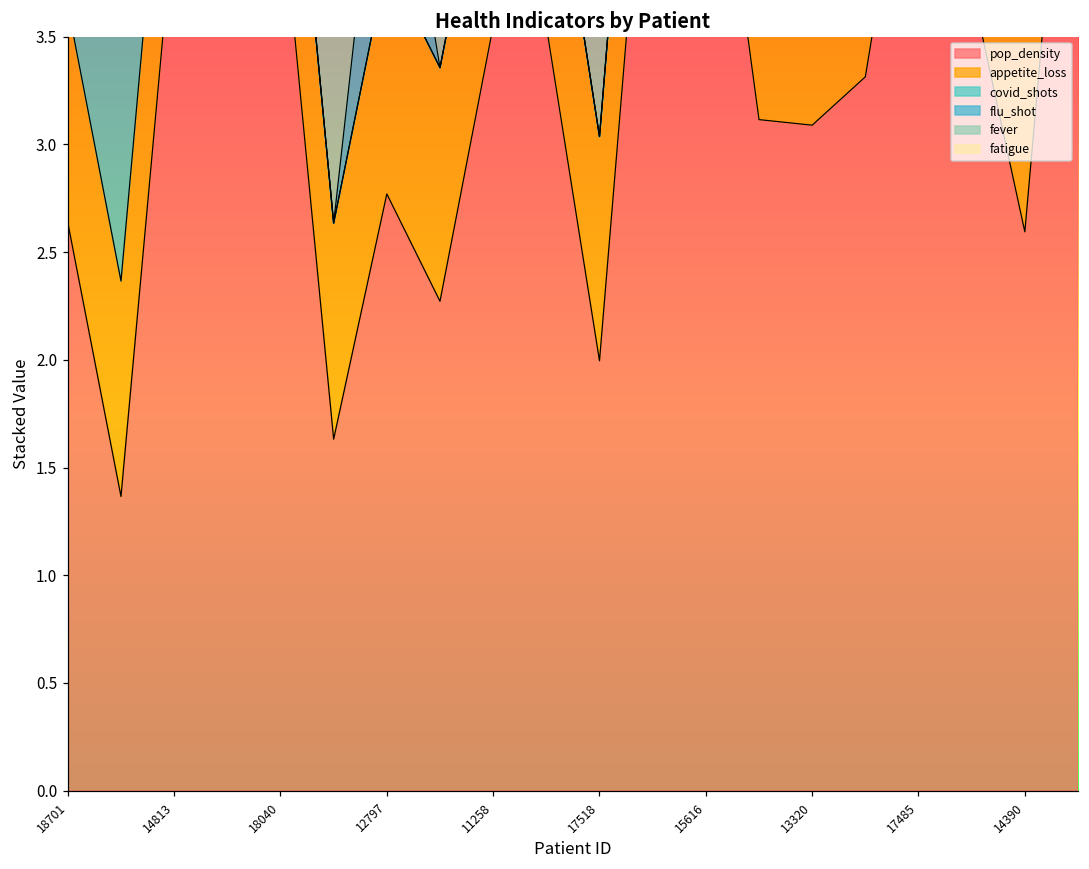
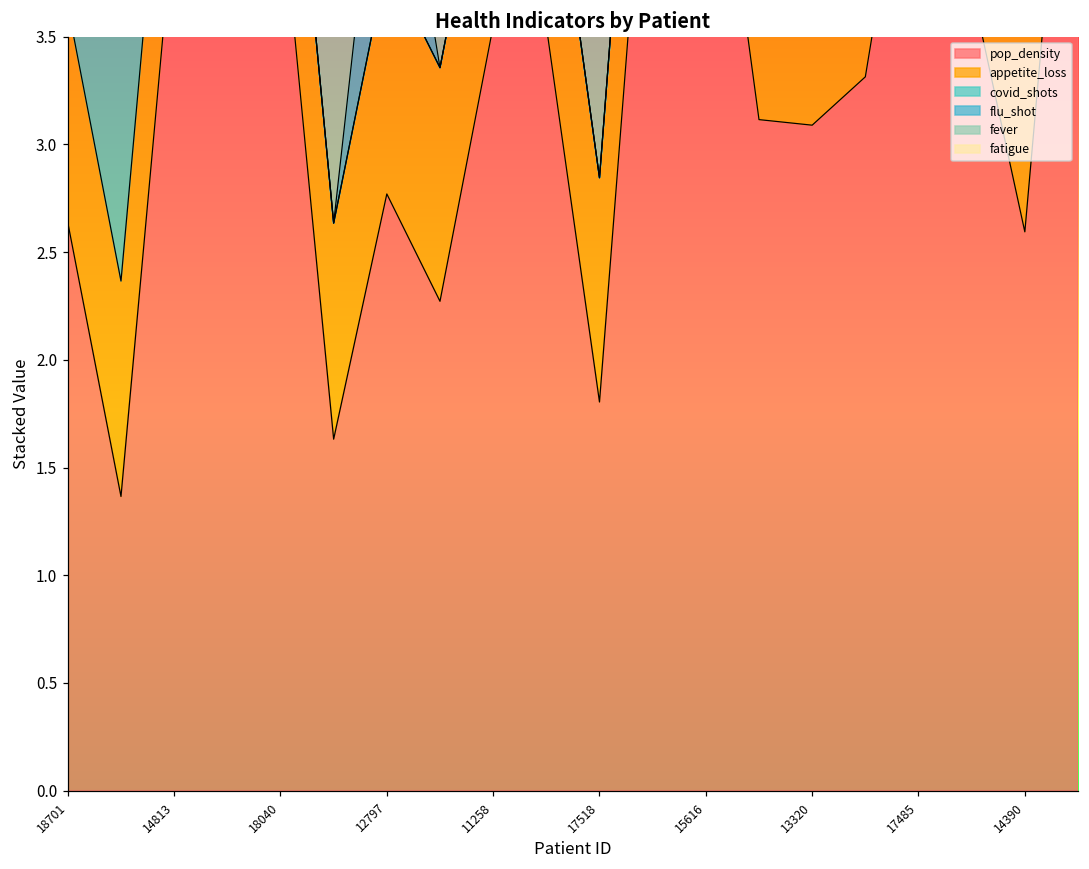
  {
    "pop_density": {
      "18701": 2.64,
      "12797": 2.77,
-     "17518": 2.00,
+     "17518": 1.80,
      "13320": 3.09,
      "14390": 2.59
    }
  }
